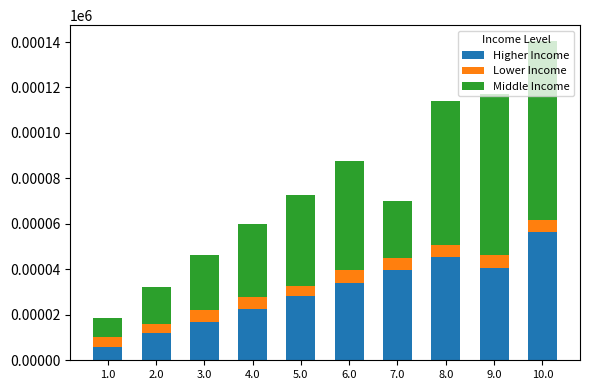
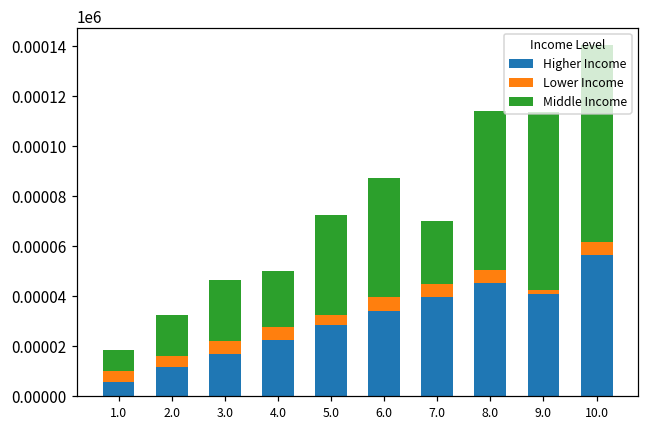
  {
    "Higher Income": {
      "1.0": 6,
      "2.0": 12,
      "3.0": 17,
      "4.0": 23,
      "5.0": 28,
      "6.0": 34,
      "7.0": 40,
      "8.0": 45,
      "9.0": 41,
      "10.0": 56
    },
    "Lower Income": {
      "1.0": 4,
      "2.0": 4,
      "3.0": 5,
      "4.0": 5,
      "5.0": 4,
      "6.0": 5,
      "7.0": 5,
      "8.0": 5,
-     "9.0": 5,
+     "9.0": 2,
      "10.0": 5
    },
    "Middle Income": {
      "1.0": 9,
      "2.0": 16,
      "3.0": 24,
-     "4.0": 32,
+     "4.0": 22,
      "5.0": 40,
      "6.0": 48,
      "7.0": 25,
      "8.0": 63
    }
  }
